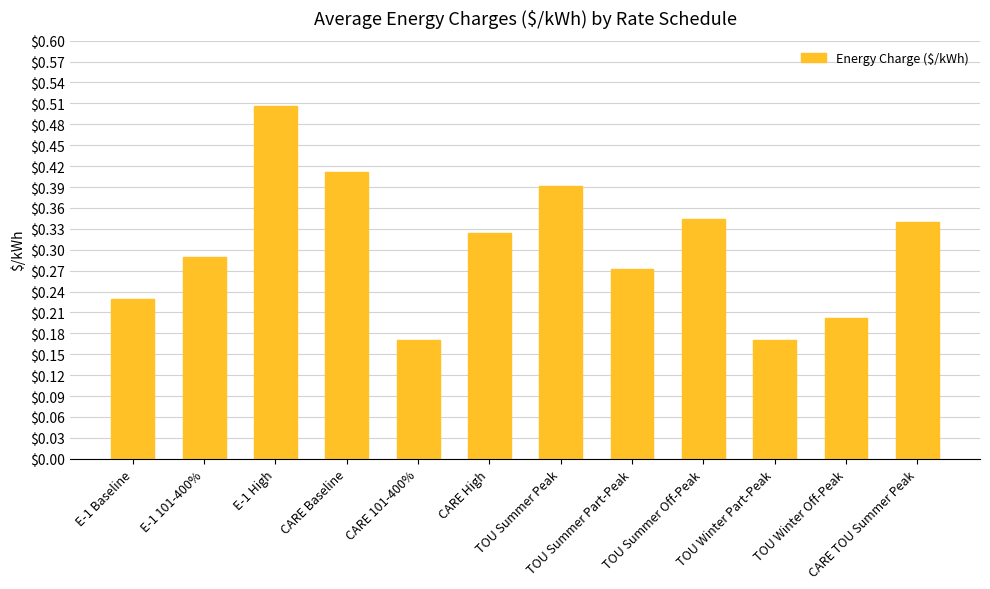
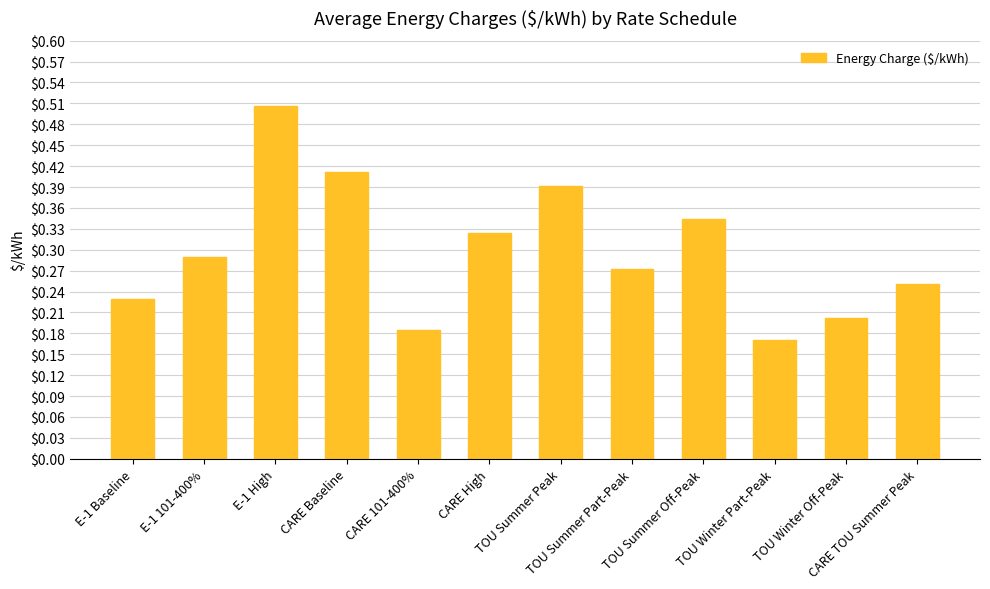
  {
    "E-1 Baseline": "$0.23",
    "E-1 101-400%": "$0.29",
    "E-1 High": "$0.51",
    "CARE Baseline": "$0.41",
-   "CARE 101-400%": "$0.17",
+   "CARE 101-400%": "$0.18",
    "CARE High": "$0.32",
    "TOU Summer Peak": "$0.39",
    "TOU Summer Part-Peak": "$0.27",
    "TOU Summer Off-Peak": "$0.34",
    "TOU Winter Part-Peak": "$0.17",
    "TOU Winter Off-Peak": "$0.20",
-   "CARE TOU Summer Peak": "$0.34"
+   "CARE TOU Summer Peak": "$0.25"
  }
